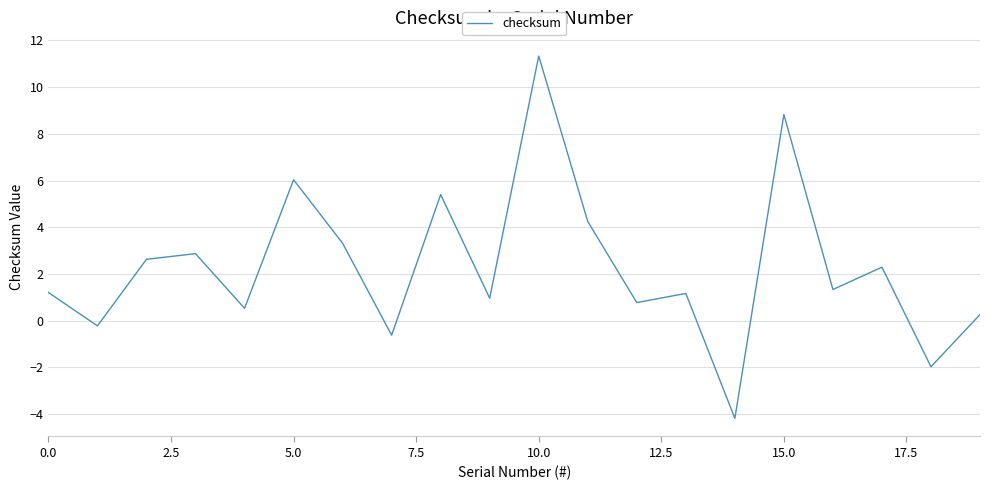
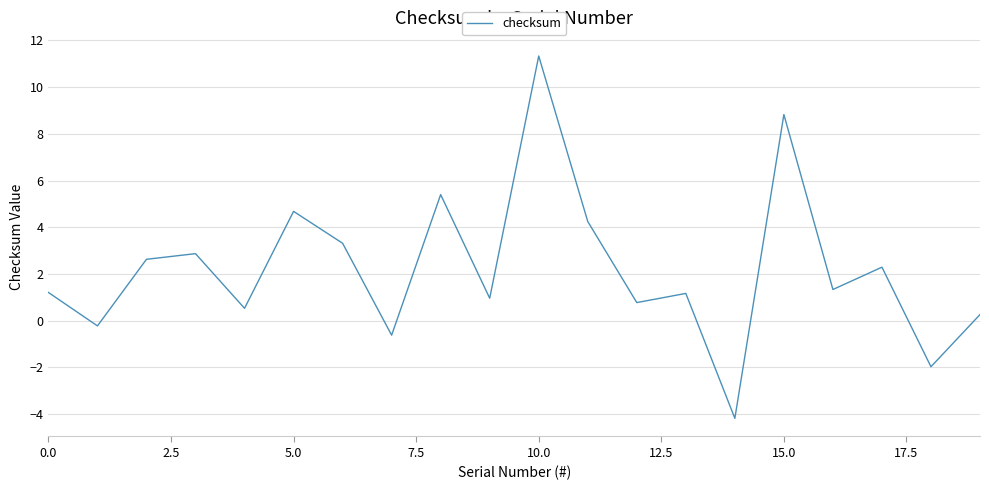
  {
    "0.0": 1.2,
-   "5.0": 6.0,
+   "5.0": 4.7,
    "10.0": 11.3,
    "15.0": 8.8
  }
